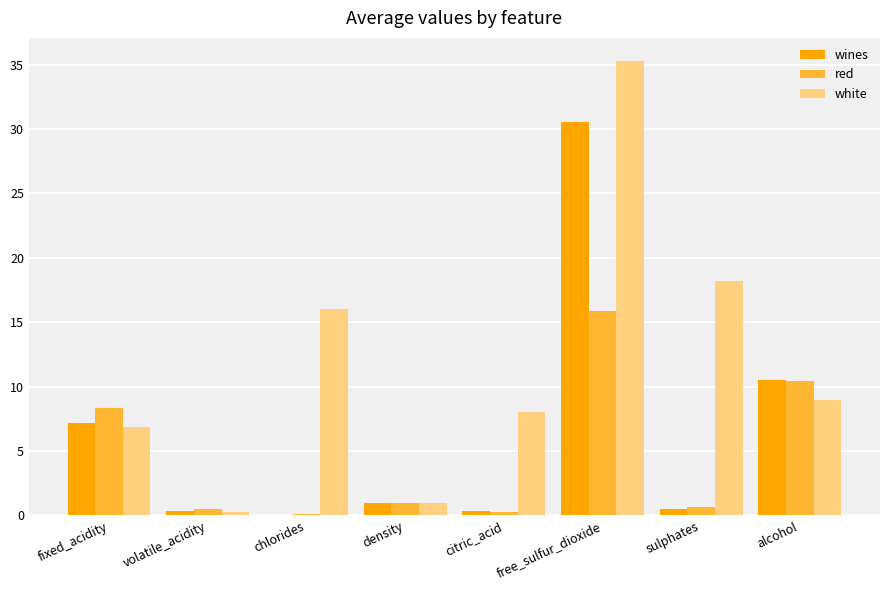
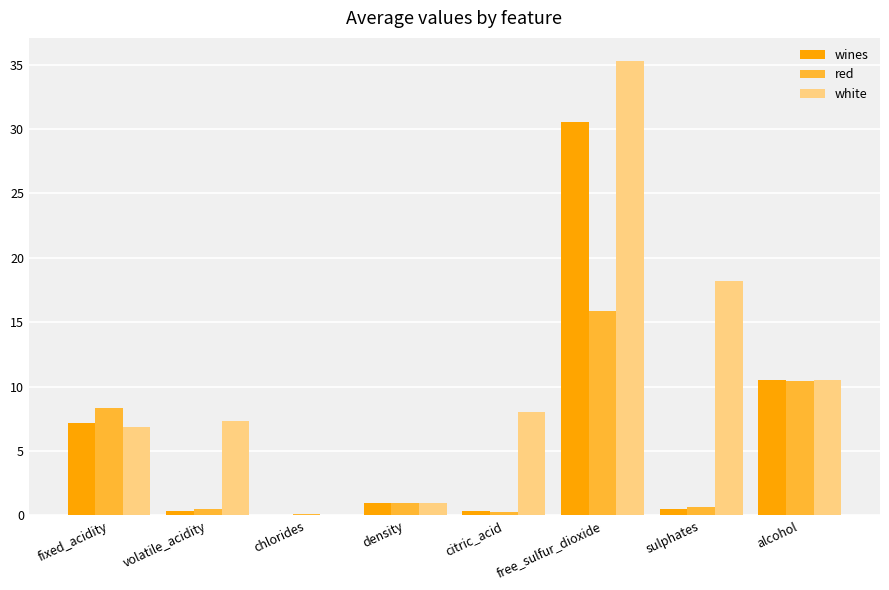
  {
    "white": {
      "fixed_acidity": 6.9,
-     "volatile_acidity": 0.3,
-     "chlorides": 16.1,
+     "volatile_acidity": 7.4,
+     "chlorides": 0.0,
      "density": 1.0,
      "citric_acid": 8.0,
      "free_sulfur_dioxide": 35.3,
      "sulphates": 18.2,
-     "alcohol": 9.0
+     "alcohol": 10.5
    }
  }
